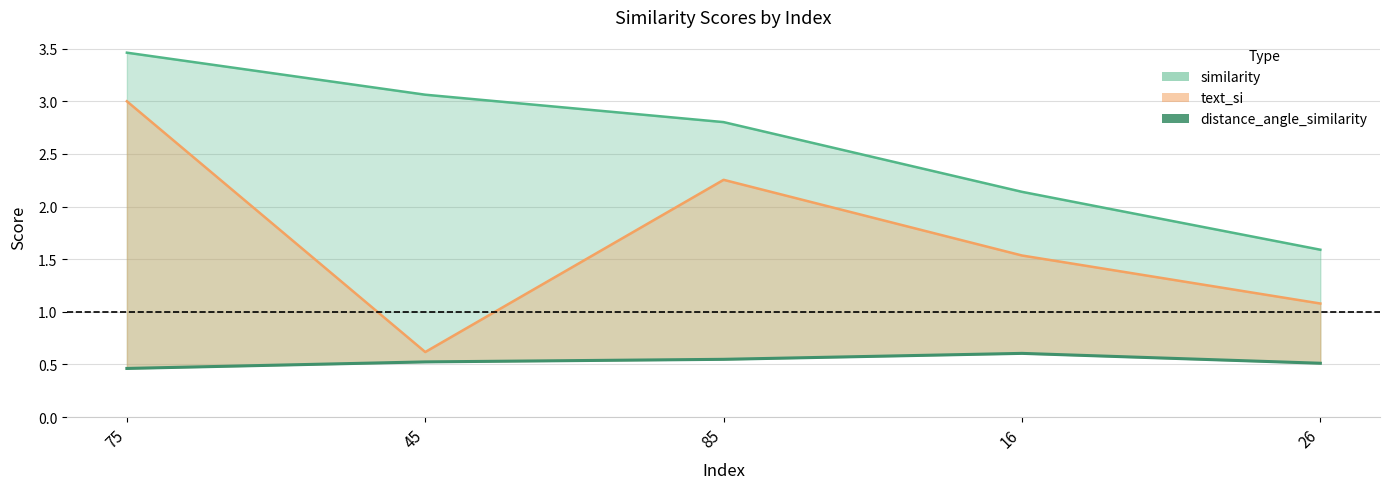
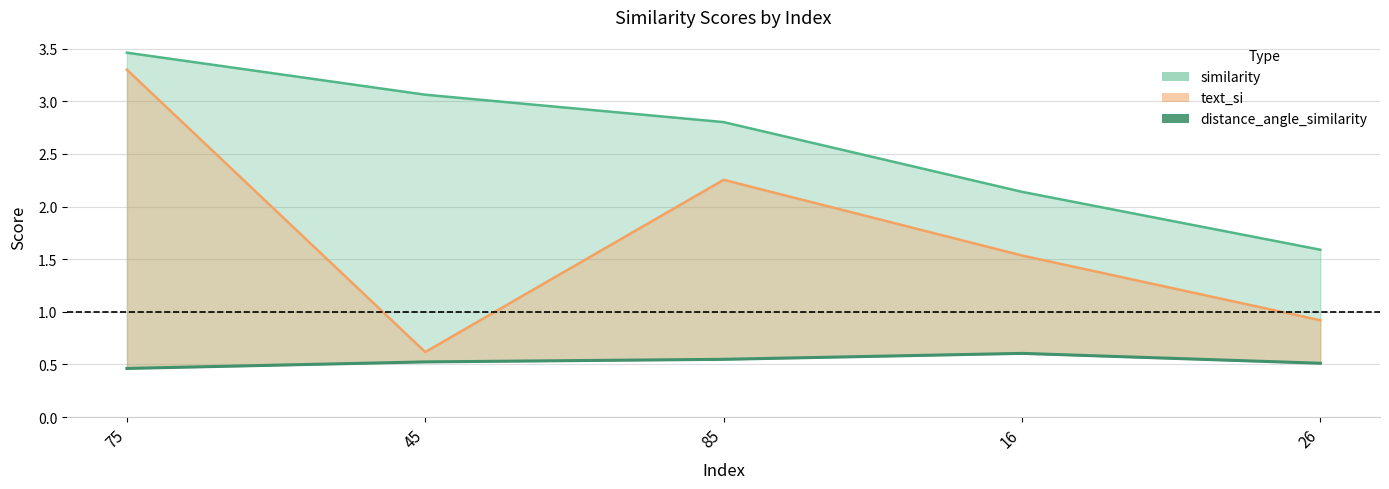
  {
    "text_si": {
-     "75": 3.0,
+     "75": 3.3,
      "45": 0.62,
      "85": 2.25,
      "16": 1.53,
-     "26": 1.08
+     "26": 0.92
    }
  }
